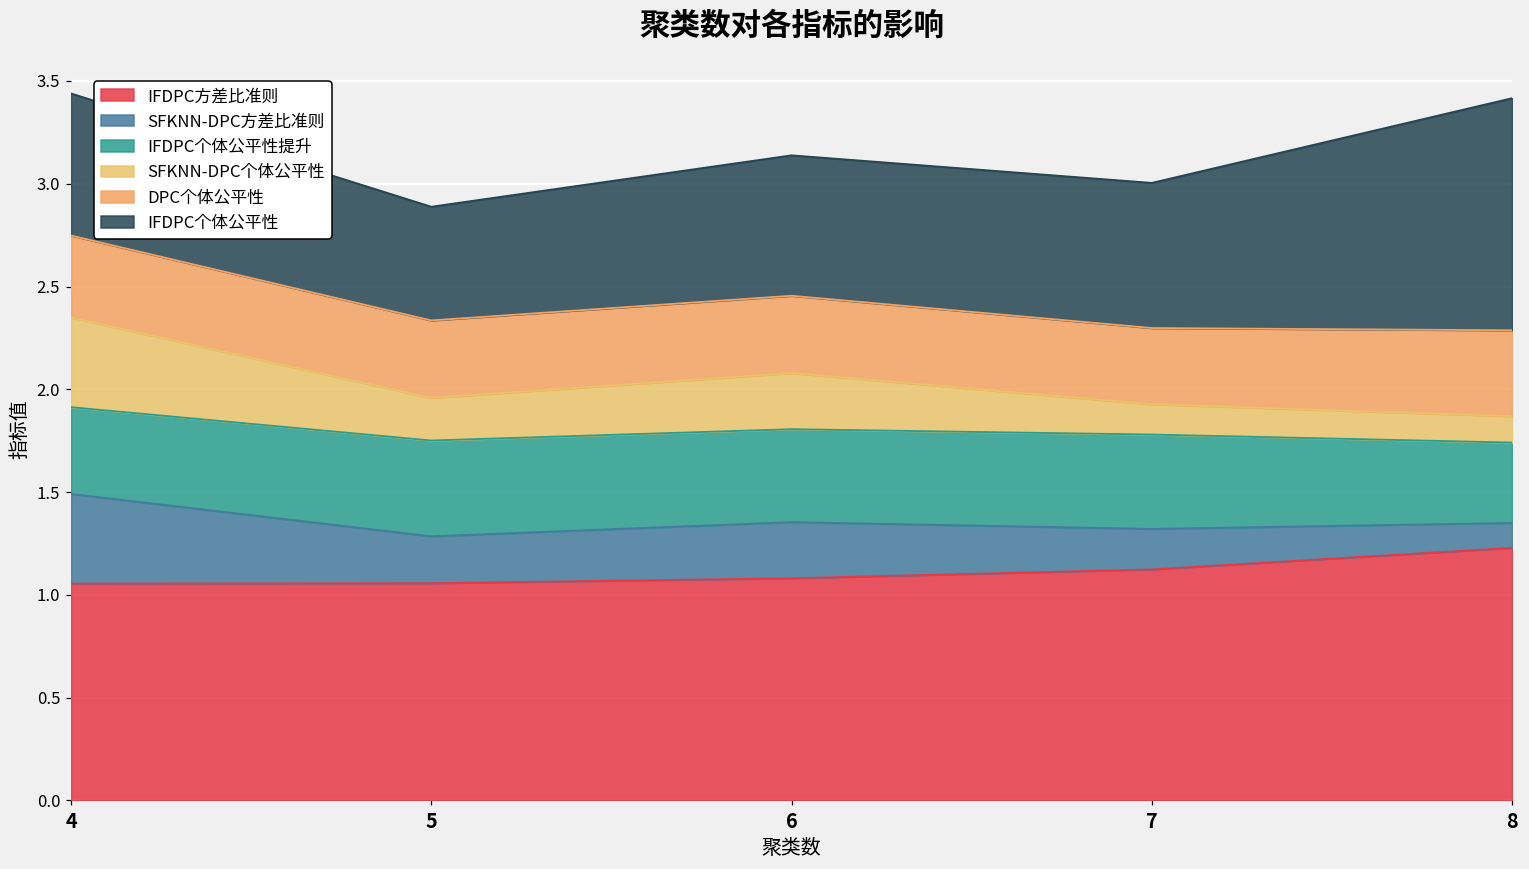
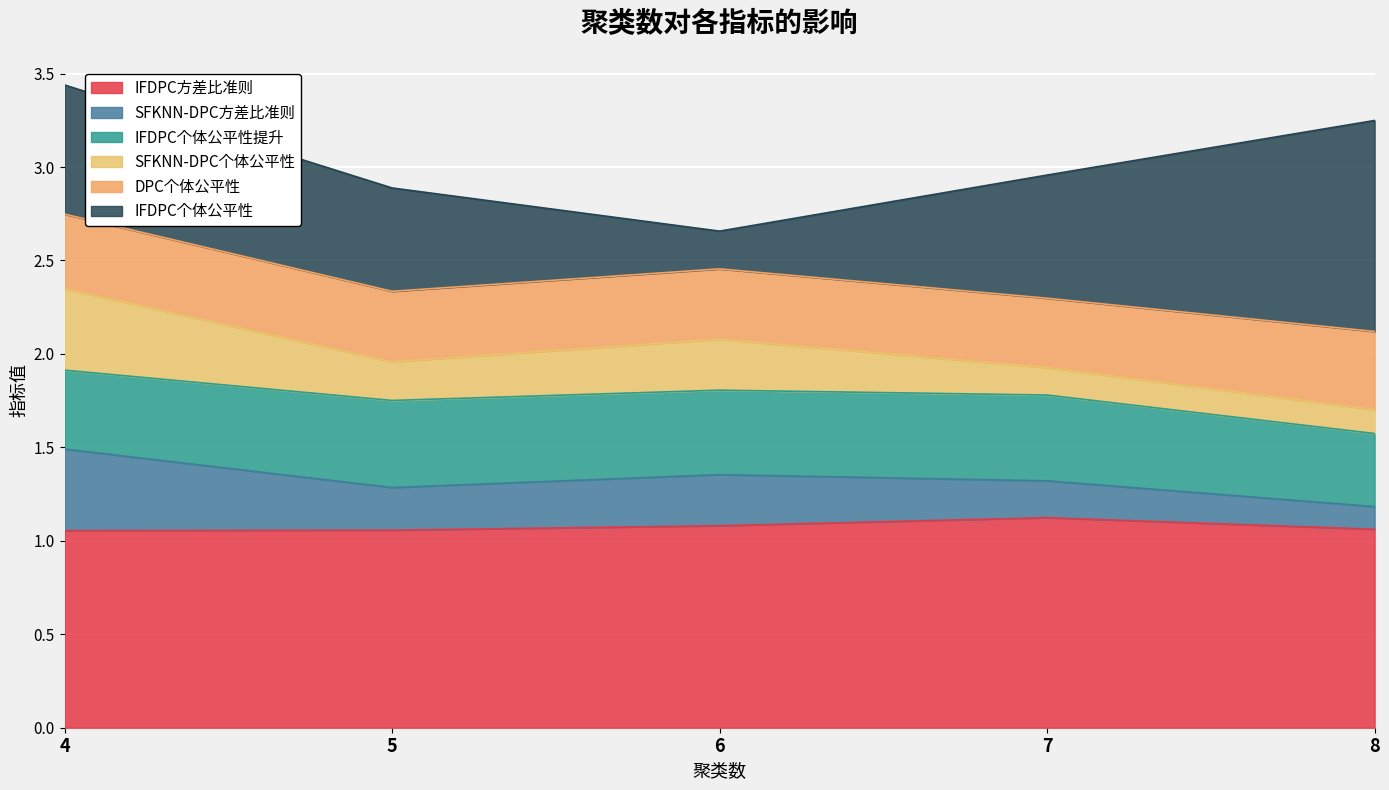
  {
    "IFDPC方差比准则": {
      "4": 1.06,
      "5": 1.06,
      "6": 1.08,
      "7": 1.12,
-     "8": 1.23
+     "8": 1.06
    },
    "IFDPC个体公平性": {
      "4": 0.69,
      "5": 0.55,
-     "6": 0.68,
-     "7": 0.71,
+     "6": 0.20,
+     "7": 0.66,
      "8": 1.13
    }
  }
